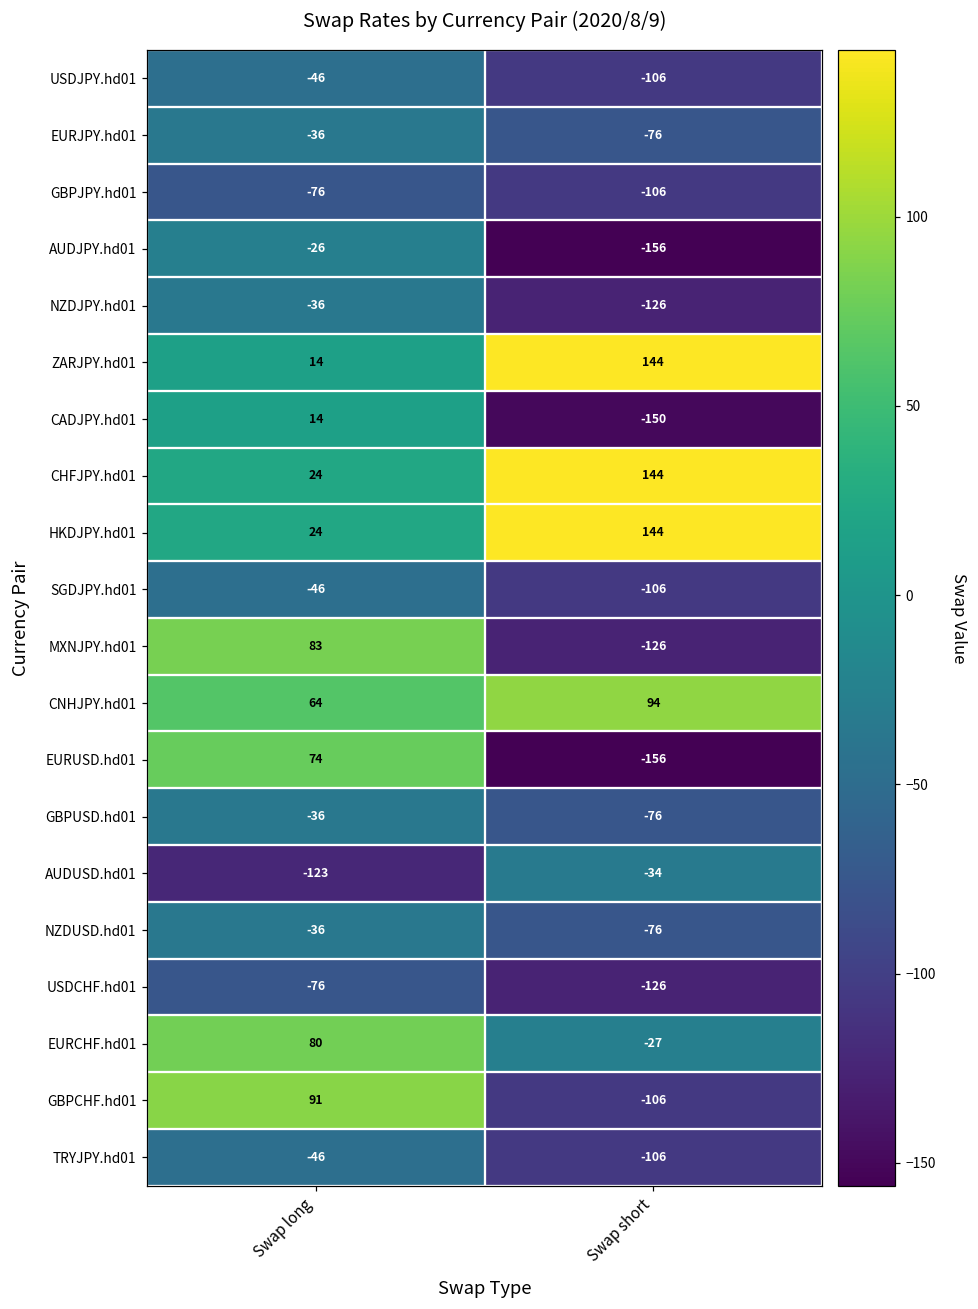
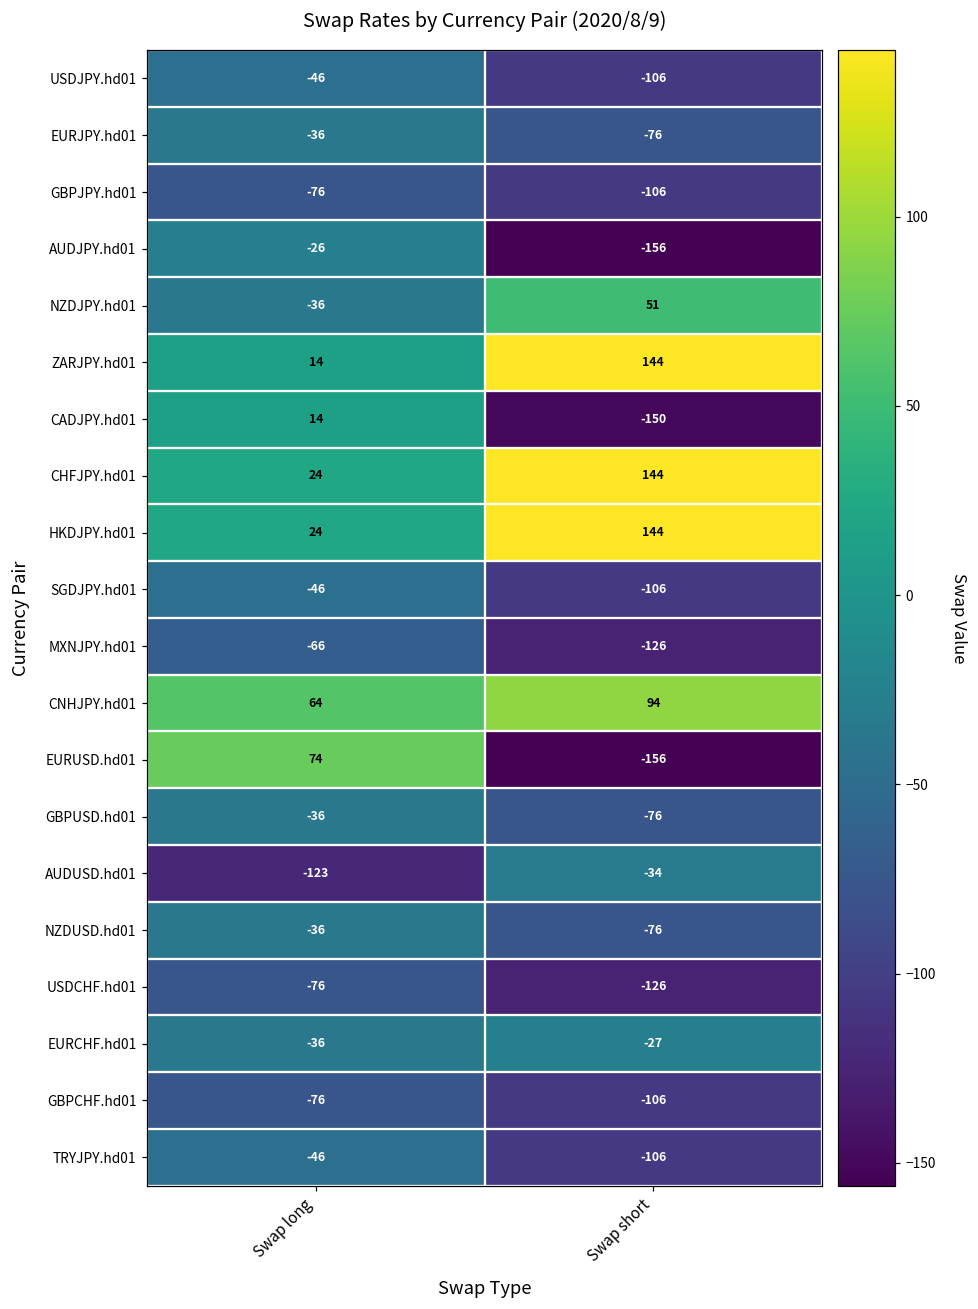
  {
    "USDJPY.hd01": {
      "Swap long": -46,
      "Swap short": -106
    },
    "EURJPY.hd01": {
      "Swap long": -36,
      "Swap short": -76
    },
    "GBPJPY.hd01": {
      "Swap long": -76,
      "Swap short": -106
    },
    "AUDJPY.hd01": {
      "Swap long": -26,
      "Swap short": -156
    },
    "NZDJPY.hd01": {
      "Swap long": -36,
-     "Swap short": -126
+     "Swap short": 51
    },
    "ZARJPY.hd01": {
      "Swap long": 14,
      "Swap short": 144
    },
    "CADJPY.hd01": {
      "Swap long": 14,
      "Swap short": -150
    },
    "CHFJPY.hd01": {
      "Swap long": 24,
      "Swap short": 144
    },
    "HKDJPY.hd01": {
      "Swap long": 24,
      "Swap short": 144
    },
    "SGDJPY.hd01": {
      "Swap long": -46,
      "Swap short": -106
    },
    "MXNJPY.hd01": {
-     "Swap long": 83,
+     "Swap long": -66,
      "Swap short": -126
    },
    "CNHJPY.hd01": {
      "Swap long": 64,
      "Swap short": 94
    },
    "EURUSD.hd01": {
      "Swap long": 74,
      "Swap short": -156
    },
    "GBPUSD.hd01": {
      "Swap long": -36,
      "Swap short": -76
    },
    "AUDUSD.hd01": {
      "Swap long": -123,
      "Swap short": -34
    },
    "NZDUSD.hd01": {
      "Swap long": -36,
      "Swap short": -76
    },
    "USDCHF.hd01": {
      "Swap long": -76,
      "Swap short": -126
    },
    "EURCHF.hd01": {
-     "Swap long": 80,
+     "Swap long": -36,
      "Swap short": -27
    },
    "GBPCHF.hd01": {
-     "Swap long": 91,
+     "Swap long": -76,
      "Swap short": -106
    },
    "TRYJPY.hd01": {
      "Swap long": -46,
      "Swap short": -106
    }
  }
